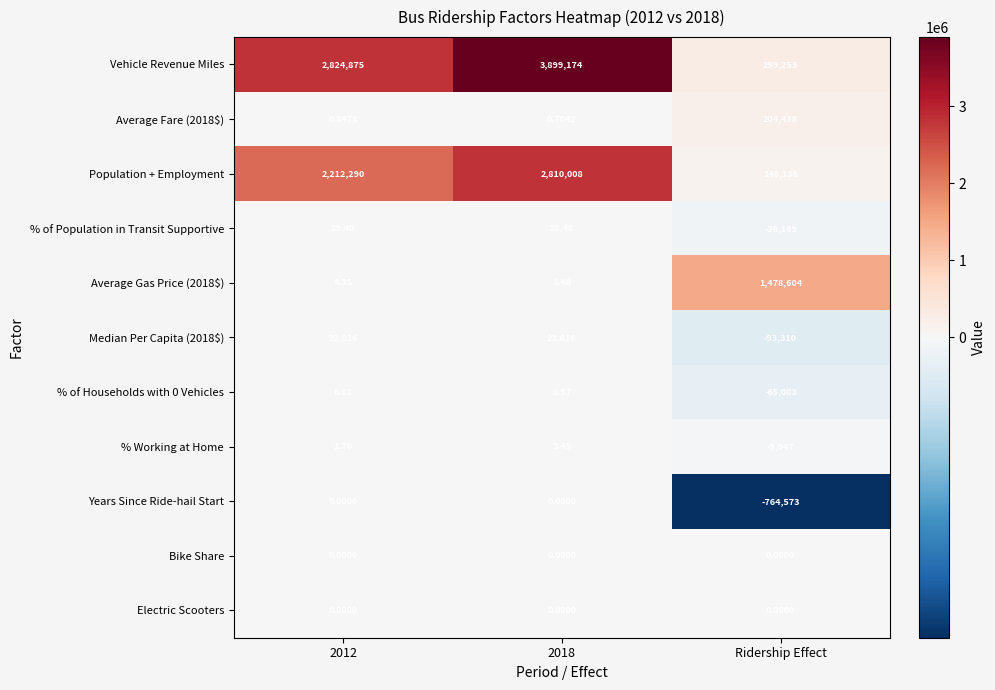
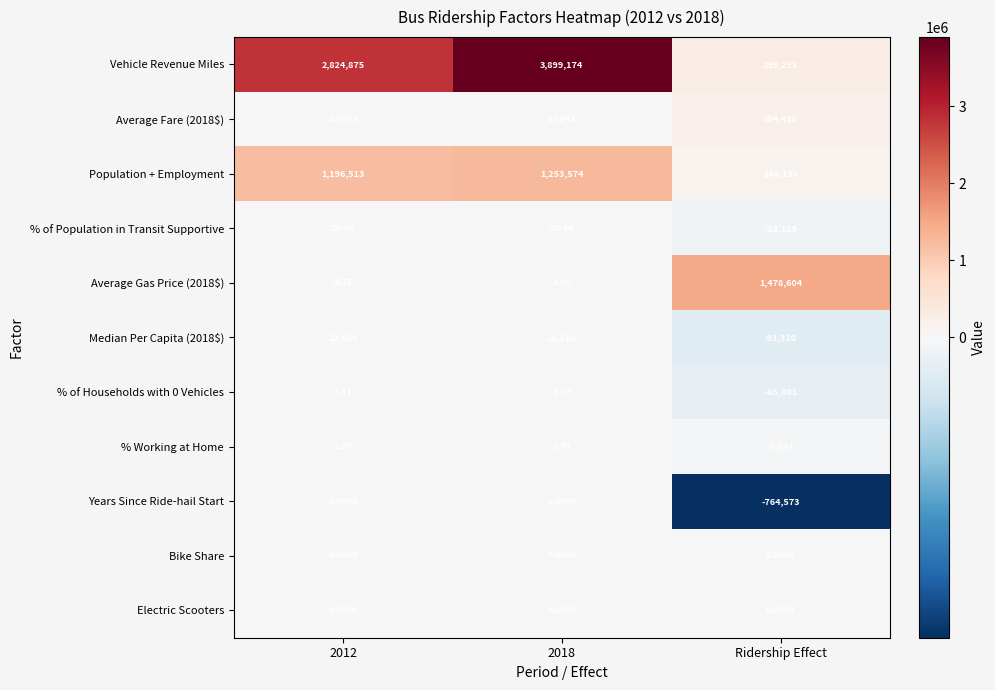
  {
    "Vehicle Revenue Miles": {
      "2012": "2,824,875",
      "2018": "3,899,174"
    },
    "Population + Employment": {
-     "2012": "2,212,290",
-     "2018": "2,810,008"
+     "2012": "1,196,513",
+     "2018": "1,253,574"
    },
    "Average Gas Price (2018$)": {
      "Ridership Effect": "1,478,604"
    },
    "Years Since Ride-hail Start": {
      "Ridership Effect": "-764,573"
    }
  }
